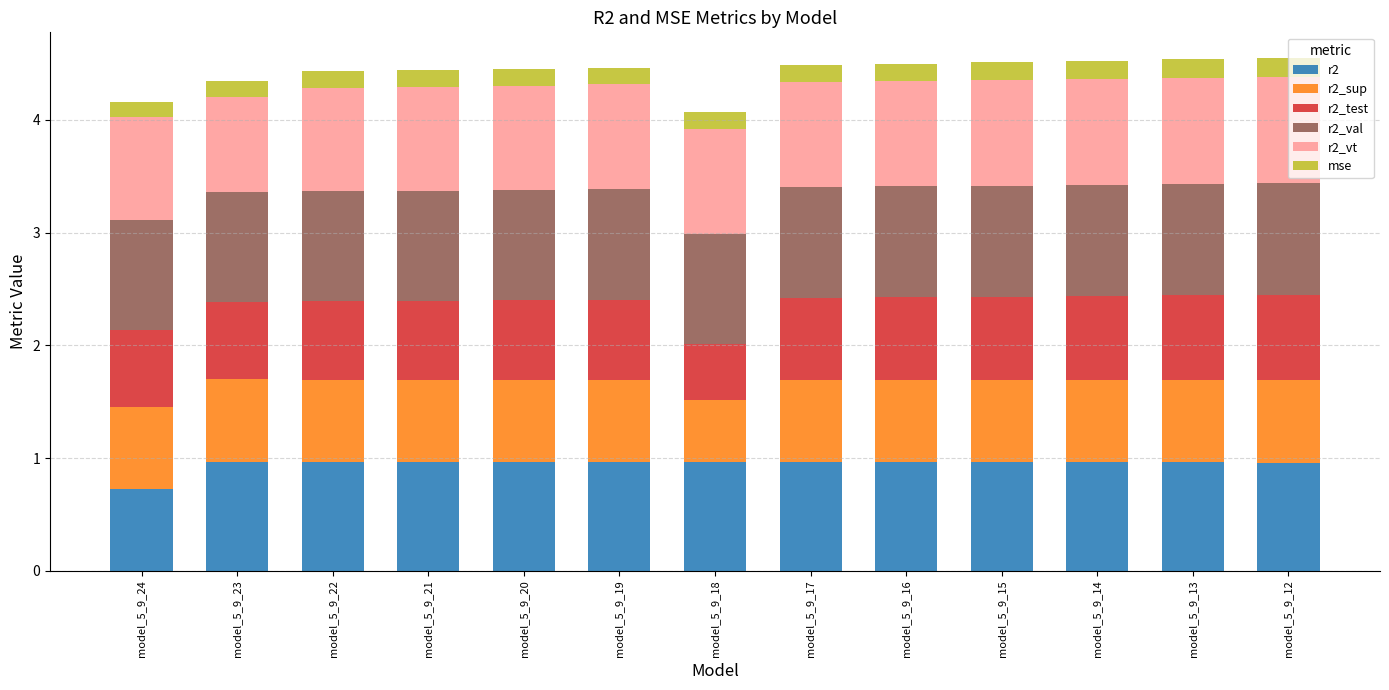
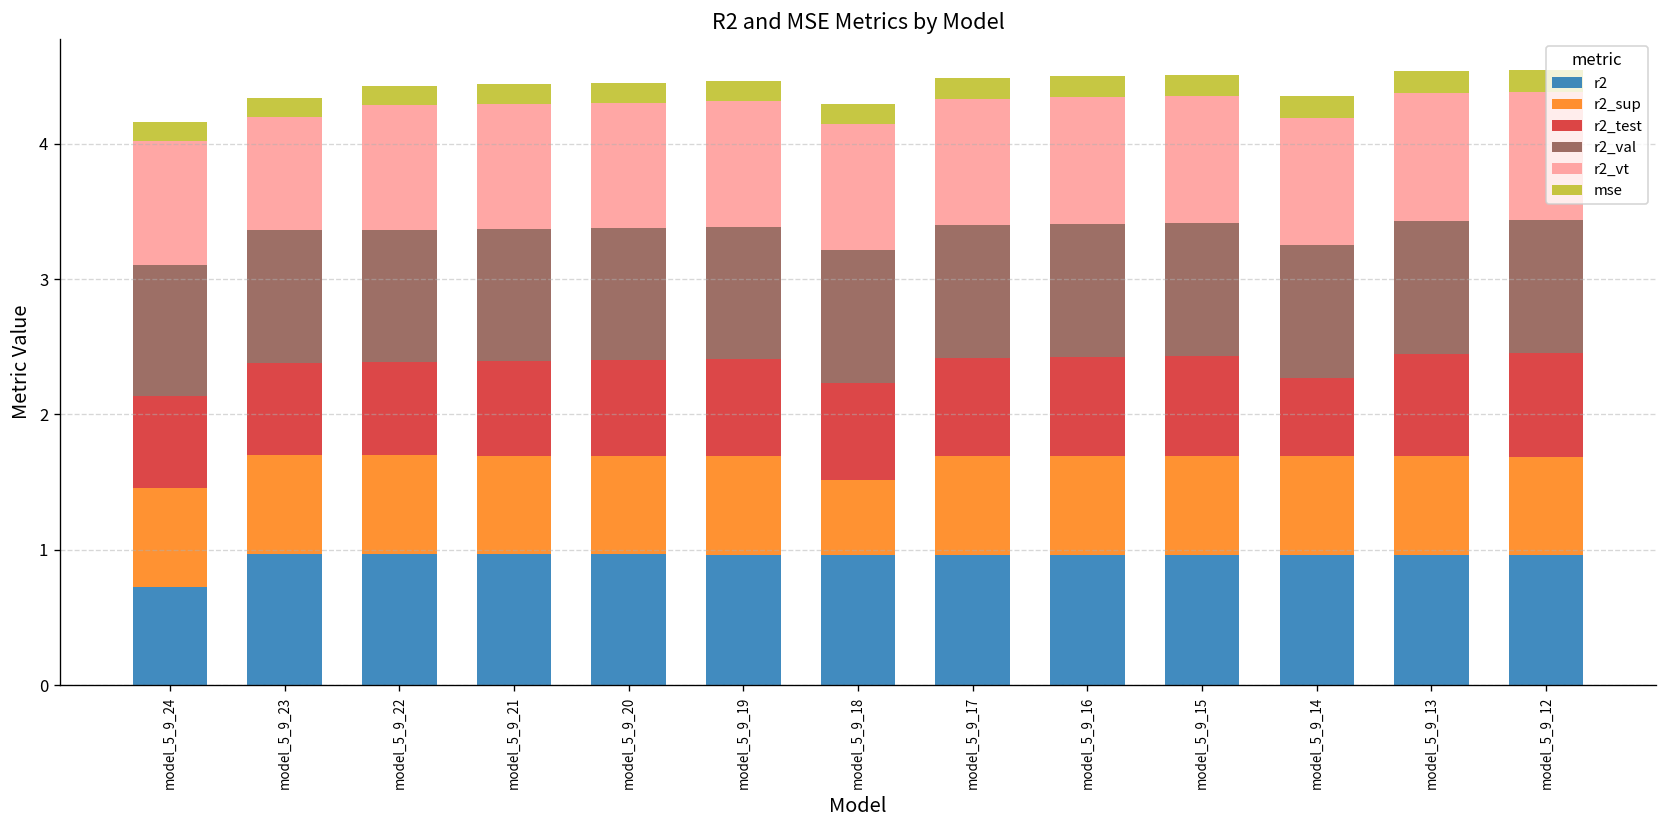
  {
    "r2": {
      "model_5_9_24": 0.72,
      "model_5_9_23": 0.97,
      "model_5_9_22": 0.97,
      "model_5_9_21": 0.97,
      "model_5_9_20": 0.96,
      "model_5_9_19": 0.96,
      "model_5_9_18": 0.96,
      "model_5_9_17": 0.96,
      "model_5_9_16": 0.96,
      "model_5_9_15": 0.96,
      "model_5_9_14": 0.96,
      "model_5_9_13": 0.96,
      "model_5_9_12": 0.96
    },
    "r2_sup": {
      "model_5_9_24": 0.73,
      "model_5_9_23": 0.73,
      "model_5_9_22": 0.73,
      "model_5_9_21": 0.73,
      "model_5_9_20": 0.73,
      "model_5_9_19": 0.73,
      "model_5_9_18": 0.55,
      "model_5_9_17": 0.73,
      "model_5_9_16": 0.73,
      "model_5_9_15": 0.73,
      "model_5_9_14": 0.73,
      "model_5_9_13": 0.73,
      "model_5_9_12": 0.73
    },
    "r2_test": {
      "model_5_9_24": 0.68,
      "model_5_9_23": 0.69,
      "model_5_9_22": 0.69,
      "model_5_9_21": 0.70,
      "model_5_9_20": 0.70,
      "model_5_9_19": 0.71,
-     "model_5_9_18": 0.49,
+     "model_5_9_18": 0.72,
      "model_5_9_17": 0.73,
      "model_5_9_16": 0.73,
      "model_5_9_15": 0.74,
-     "model_5_9_14": 0.75,
+     "model_5_9_14": 0.58,
      "model_5_9_13": 0.75,
      "model_5_9_12": 0.76
    },
    "r2_val": {
      "model_5_9_24": 0.97,
      "model_5_9_23": 0.98,
      "model_5_9_22": 0.98,
      "model_5_9_21": 0.98,
      "model_5_9_20": 0.98,
      "model_5_9_19": 0.98,
      "model_5_9_18": 0.98,
      "model_5_9_17": 0.98,
      "model_5_9_16": 0.99,
      "model_5_9_15": 0.99,
      "model_5_9_14": 0.99,
      "model_5_9_13": 0.99,
      "model_5_9_12": 0.99
    },
    "r2_vt": {
      "model_5_9_24": 0.91,
      "model_5_9_23": 0.84,
      "model_5_9_22": 0.92,
      "model_5_9_21": 0.92,
      "model_5_9_20": 0.92,
      "model_5_9_19": 0.93,
      "model_5_9_18": 0.93,
      "model_5_9_17": 0.93,
      "model_5_9_16": 0.93,
      "model_5_9_15": 0.94,
      "model_5_9_14": 0.94,
      "model_5_9_13": 0.94
    },
    "mse": {
      "model_5_9_24": 0.14,
      "model_5_9_23": 0.14,
      "model_5_9_22": 0.14,
      "model_5_9_21": 0.15,
      "model_5_9_20": 0.15,
      "model_5_9_19": 0.15,
      "model_5_9_18": 0.15,
      "model_5_9_17": 0.15,
      "model_5_9_16": 0.16,
      "model_5_9_15": 0.16,
      "model_5_9_14": 0.16,
      "model_5_9_13": 0.16
    }
  }
